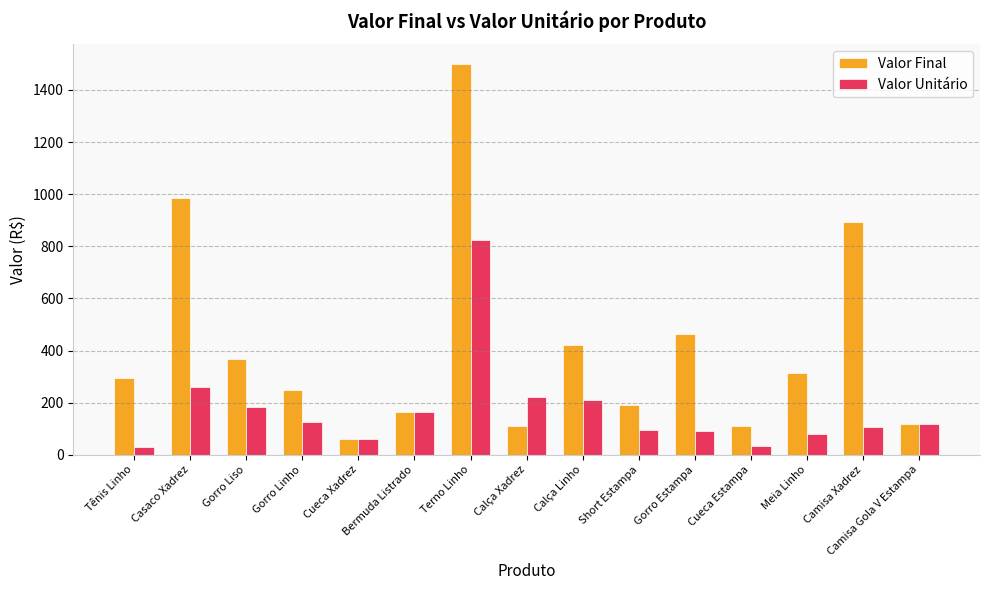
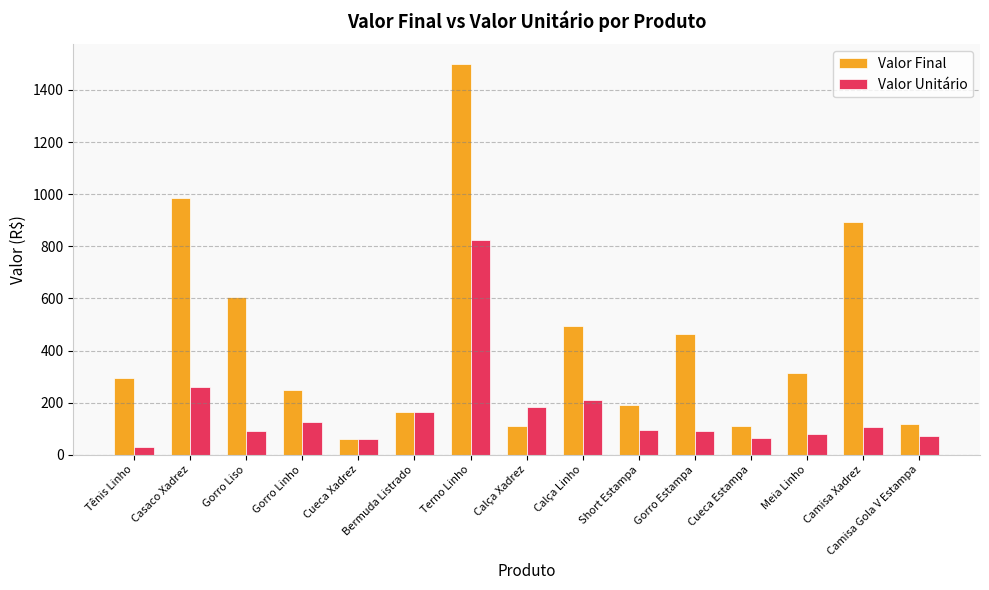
  {
    "Valor Final": {
      "Tênis Linho": 290,
      "Casaco Xadrez": 990,
-     "Gorro Liso": 370,
+     "Gorro Liso": 610,
      "Gorro Linho": 250,
      "Cueca Xadrez": 60,
      "Bermuda Listrado": 160,
      "Terno Linho": 1500,
      "Calça Xadrez": 110,
-     "Calça Linho": 420,
+     "Calça Linho": 500,
      "Short Estampa": 190,
      "Gorro Estampa": 470,
      "Cueca Estampa": 110,
      "Meia Linho": 310,
      "Camisa Xadrez": 890,
      "Camisa Gola V Estampa": 120
    },
    "Valor Unitário": {
      "Tênis Linho": 30,
      "Casaco Xadrez": 260,
-     "Gorro Liso": 180,
+     "Gorro Liso": 90,
      "Gorro Linho": 120,
      "Cueca Xadrez": 60,
      "Bermuda Listrado": 160,
      "Terno Linho": 820,
-     "Calça Xadrez": 220,
+     "Calça Xadrez": 190,
      "Calça Linho": 210,
      "Short Estampa": 100,
      "Gorro Estampa": 90,
-     "Cueca Estampa": 30,
+     "Cueca Estampa": 70,
      "Meia Linho": 80,
      "Camisa Xadrez": 110,
-     "Camisa Gola V Estampa": 120
+     "Camisa Gola V Estampa": 70
    }
  }
